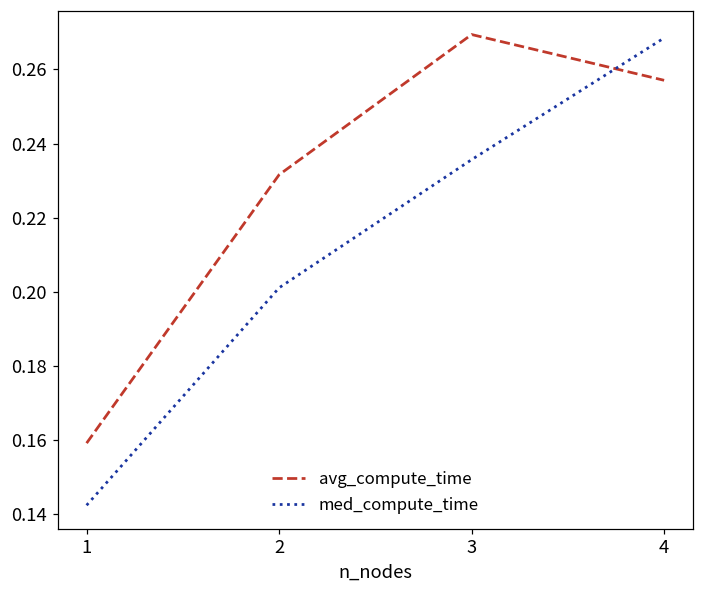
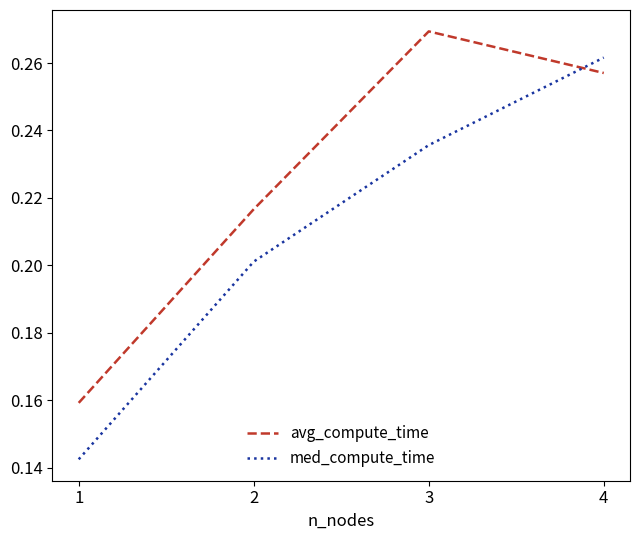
  {
    "avg_compute_time": {
      "1": 0.159,
-     "2": 0.232,
+     "2": 0.217,
      "3": 0.269,
      "4": 0.257
    },
    "med_compute_time": {
      "1": 0.142,
      "2": 0.201,
      "3": 0.236,
-     "4": 0.268
+     "4": 0.262
    }
  }
